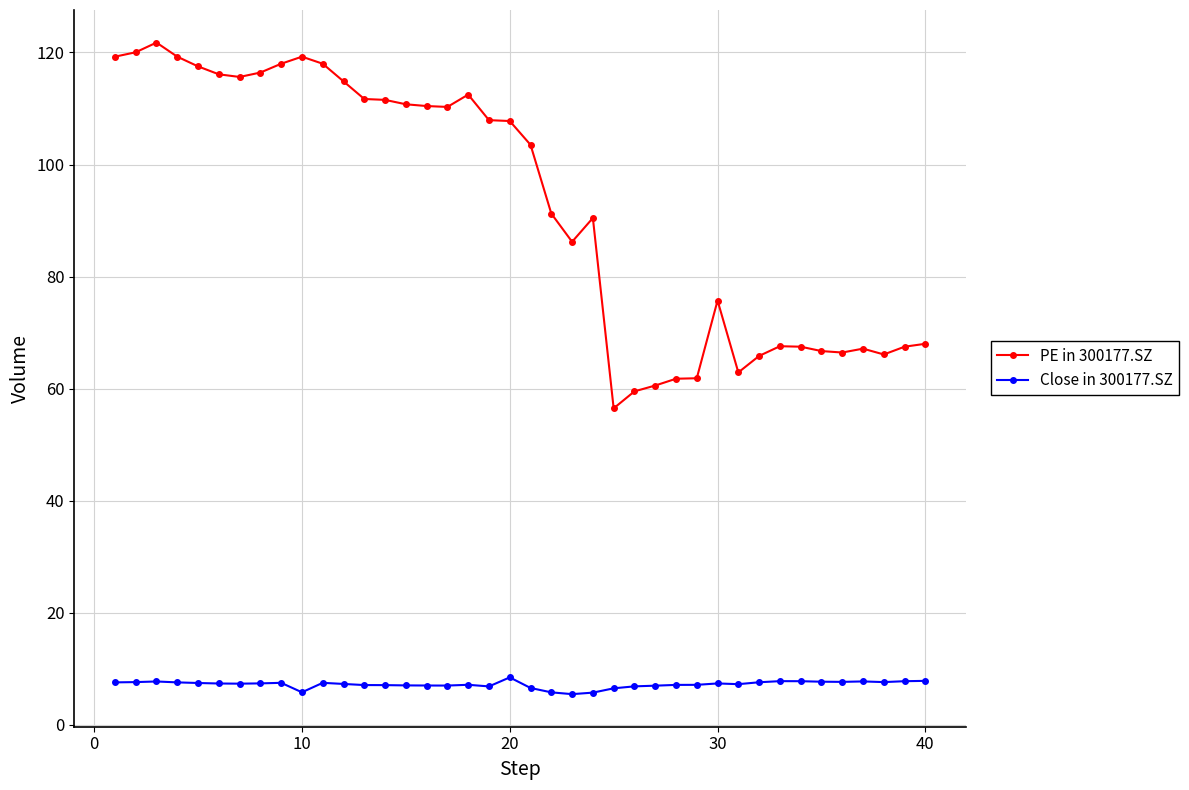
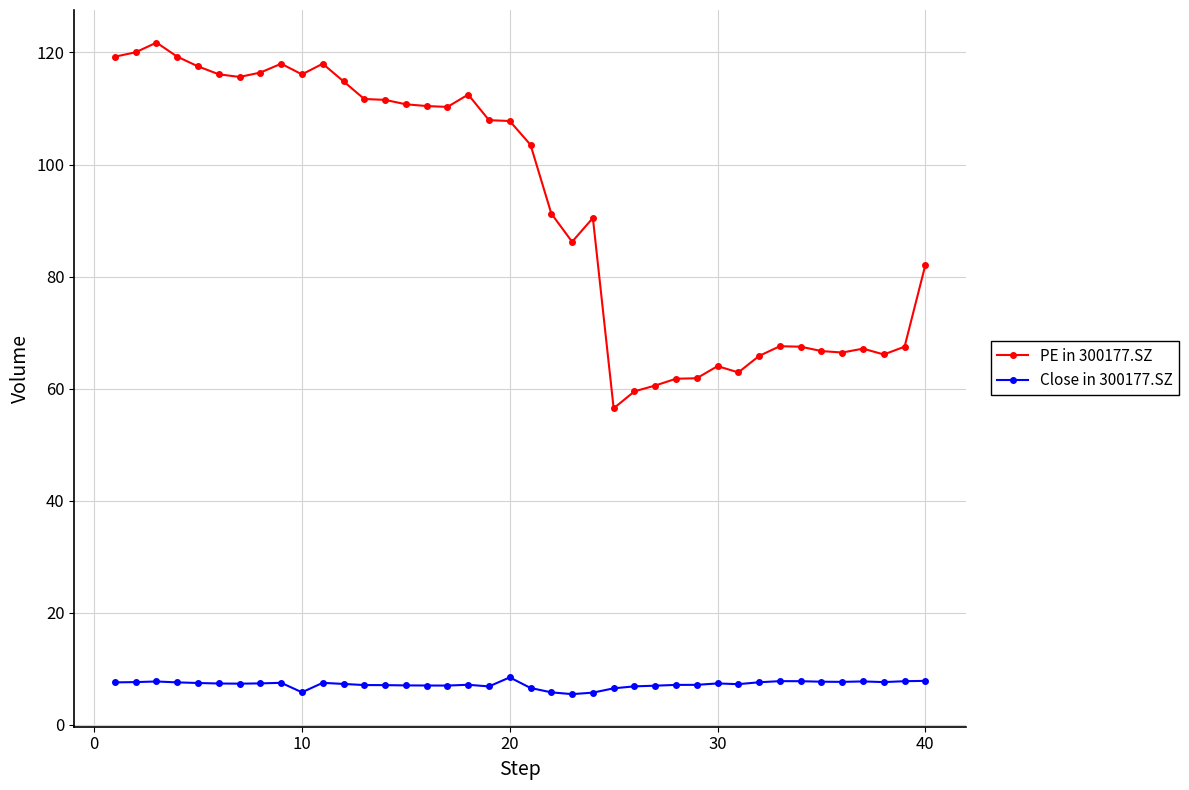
  {
    "PE in 300177.SZ": {
-     "10": 119,
+     "10": 116,
      "20": 108,
-     "30": 76,
-     "40": 68
+     "30": 64,
+     "40": 82
    },
    "Close in 300177.SZ": {
      "10": 6,
      "20": 8,
      "30": 7,
      "40": 8
    }
  }
